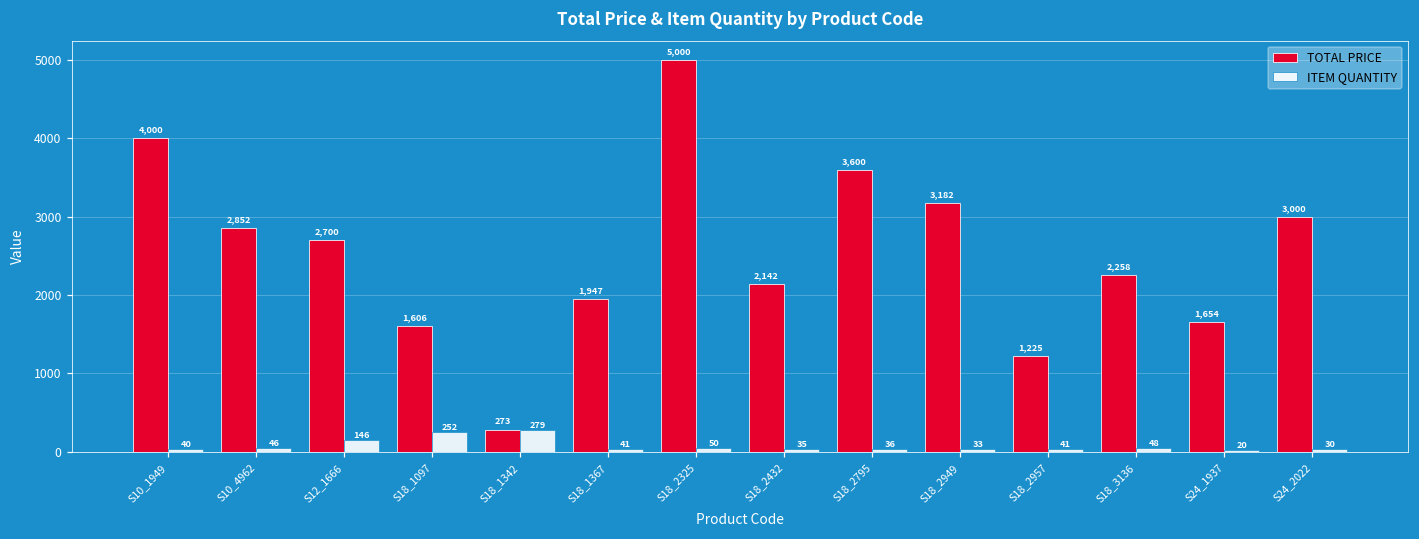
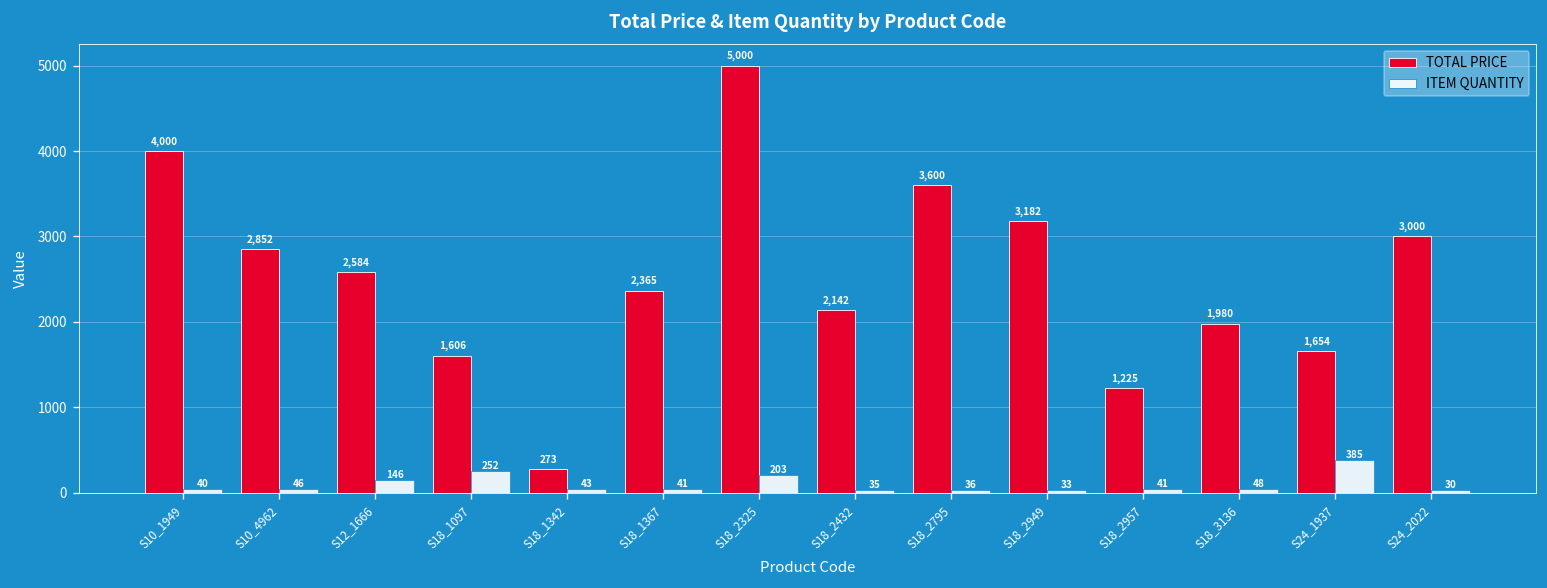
  {
    "TOTAL PRICE": {
      "S10_1949": "4,000",
      "S10_4962": "2,852",
-     "S12_1666": "2,700",
+     "S12_1666": "2,584",
      "S18_1097": "1,606",
      "S18_1342": "273",
-     "S18_1367": "1,947",
+     "S18_1367": "2,365",
      "S18_2325": "5,000",
      "S18_2432": "2,142",
      "S18_2795": "3,600",
      "S18_2949": "3,182",
      "S18_2957": "1,225",
-     "S18_3136": "2,258",
+     "S18_3136": "1,980",
      "S24_1937": "1,654",
      "S24_2022": "3,000"
    },
    "ITEM QUANTITY": {
      "S10_1949": "40",
      "S10_4962": "46",
      "S12_1666": "146",
      "S18_1097": "252",
-     "S18_1342": "279",
+     "S18_1342": "43",
      "S18_1367": "41",
-     "S18_2325": "50",
+     "S18_2325": "203",
      "S18_2432": "35",
      "S18_2795": "36",
      "S18_2949": "33",
      "S18_2957": "41",
      "S18_3136": "48",
-     "S24_1937": "20",
+     "S24_1937": "385",
      "S24_2022": "30"
    }
  }
